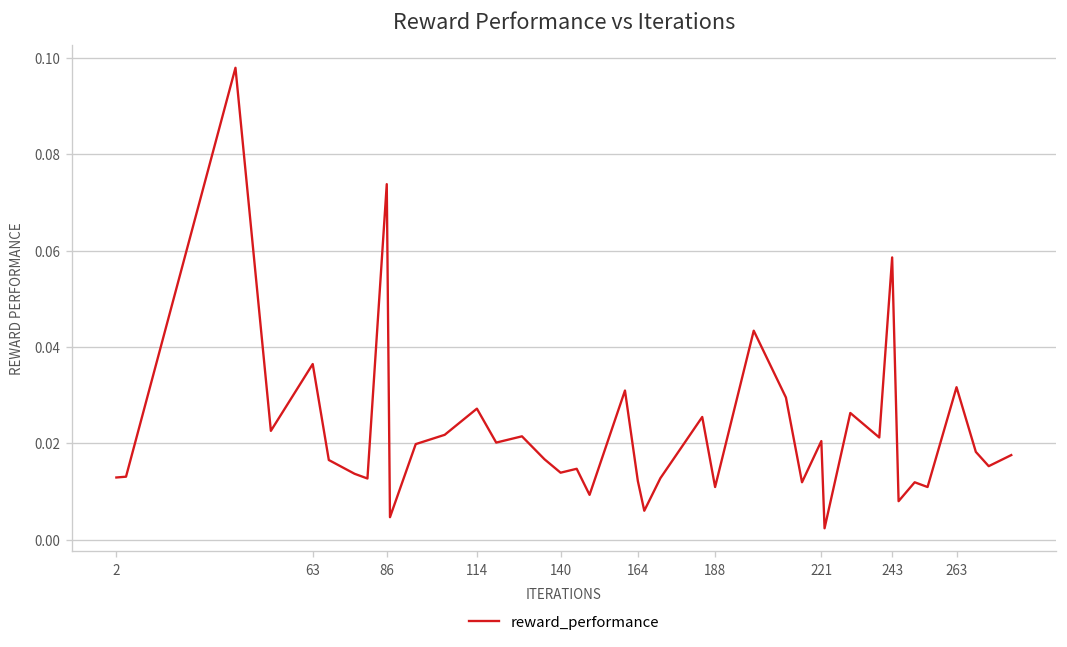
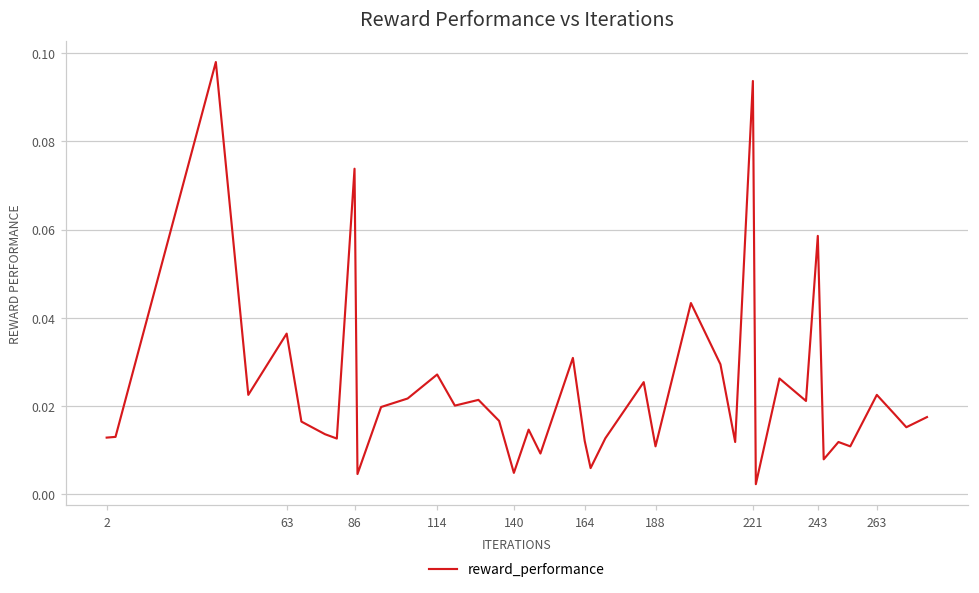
  {
    "2": 0.013,
    "63": 0.036,
    "86": 0.074,
    "114": 0.027,
-   "140": 0.014,
+   "140": 0.005,
    "164": 0.012,
    "188": 0.011,
-   "221": 0.020,
+   "221": 0.094,
    "243": 0.059,
-   "263": 0.032
+   "263": 0.023
  }
